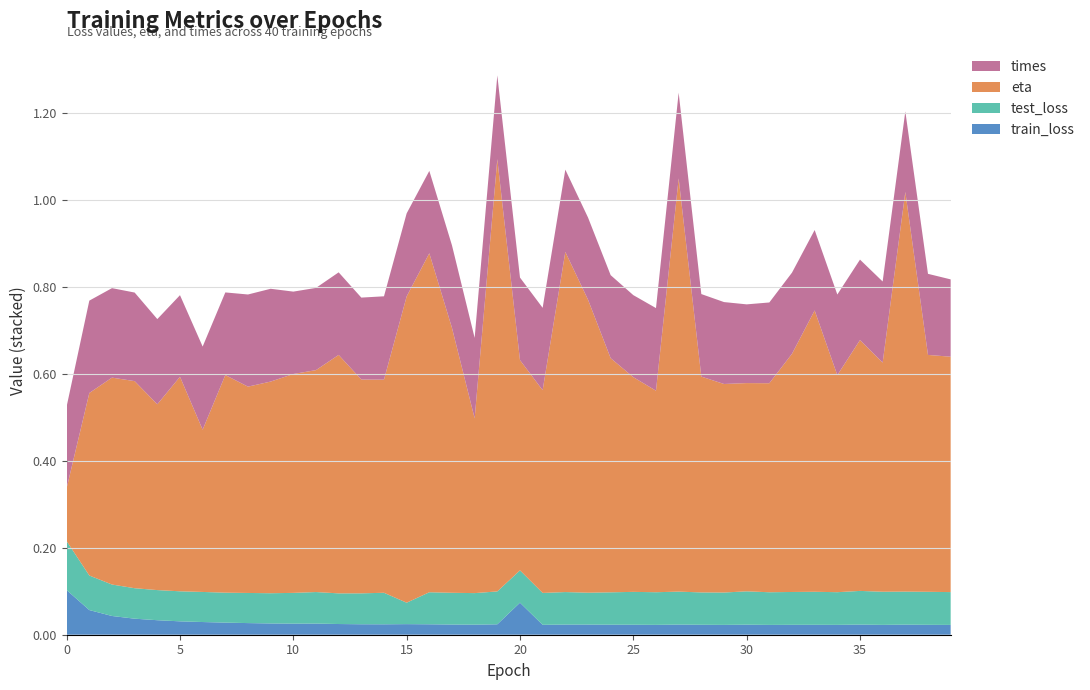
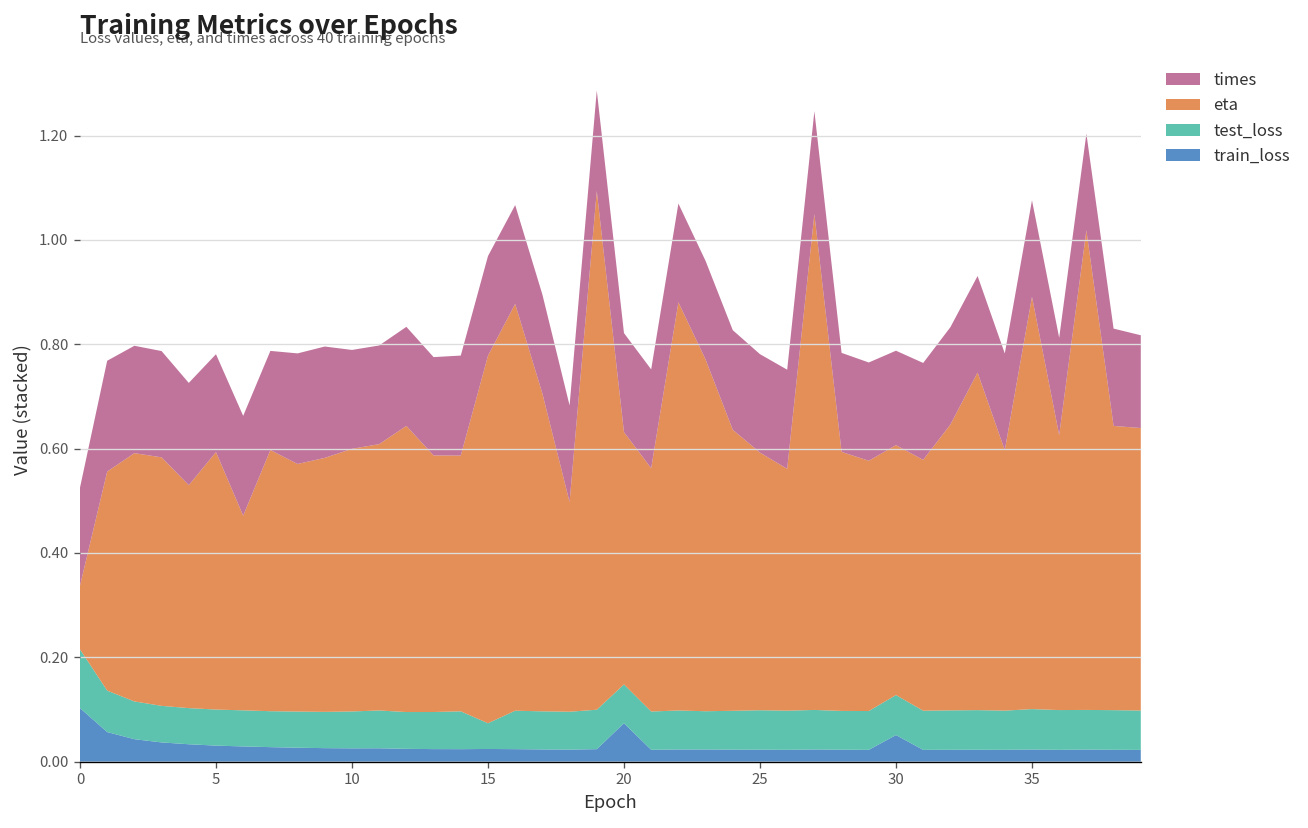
  {
    "train_loss": {
      "0": 0.10,
      "5": 0.03,
      "10": 0.03,
      "15": 0.02,
      "20": 0.07,
      "25": 0.02,
-     "30": 0.02,
+     "30": 0.05,
      "35": 0.02
    },
    "test_loss": {
      "0": 0.11,
      "5": 0.07,
      "10": 0.07,
      "15": 0.05,
      "20": 0.07,
      "25": 0.08,
      "30": 0.08,
      "35": 0.08
    },
    "eta": {
      "0": 0.12,
      "5": 0.49,
      "10": 0.50,
      "15": 0.70,
      "20": 0.48,
      "25": 0.49,
      "30": 0.48,
-     "35": 0.58
+     "35": 0.79
    },
    "times": {
      "0": 0.19,
      "5": 0.19,
      "10": 0.19,
      "15": 0.19,
      "20": 0.19,
      "25": 0.19,
      "30": 0.18,
      "35": 0.19
    }
  }
